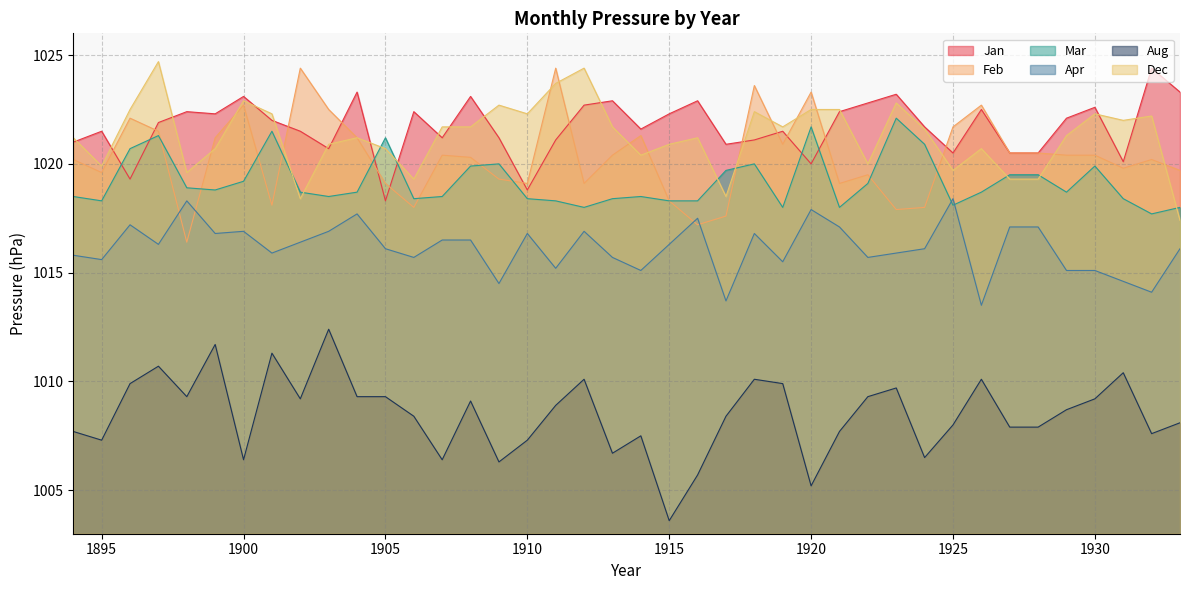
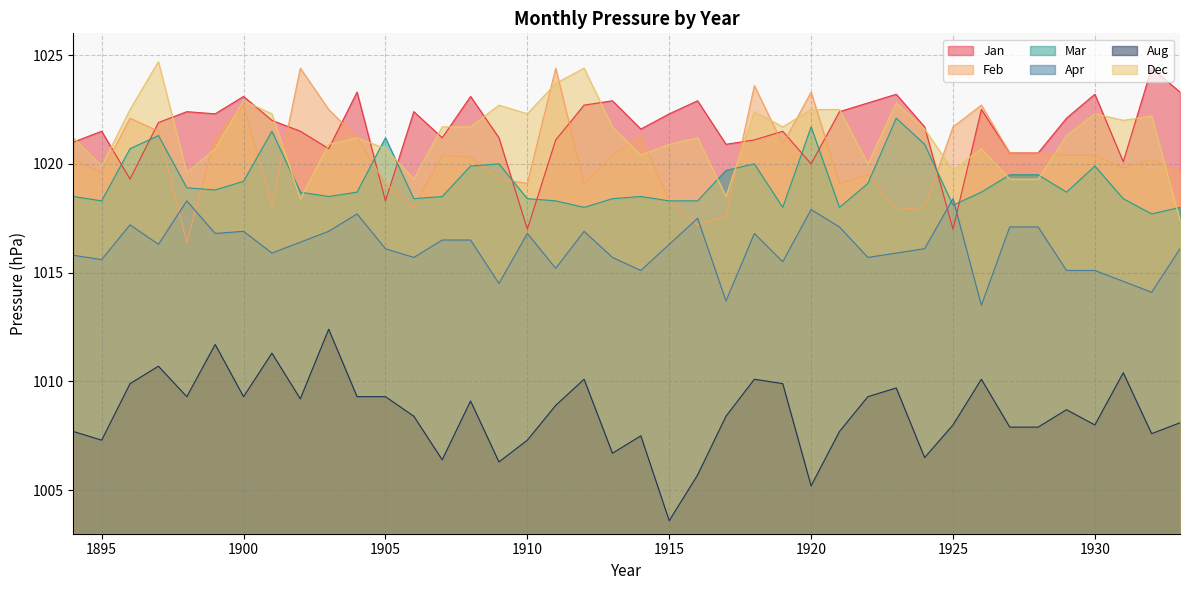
  {
    "Jan": {
      "1895": 1021.5,
      "1900": 1023.1,
      "1905": 1018.3,
-     "1910": 1018.8,
+     "1910": 1017.0,
      "1915": 1022.3,
      "1920": 1020.0,
-     "1925": 1020.5,
-     "1930": 1022.6
+     "1925": 1017.0,
+     "1930": 1023.2
    },
    "Aug": {
      "1895": 1007.3,
-     "1900": 1006.4,
+     "1900": 1009.3,
      "1905": 1009.3,
      "1910": 1007.3,
      "1915": 1003.6,
      "1920": 1005.2,
      "1925": 1008.0,
-     "1930": 1009.2
+     "1930": 1008.0
    }
  }
